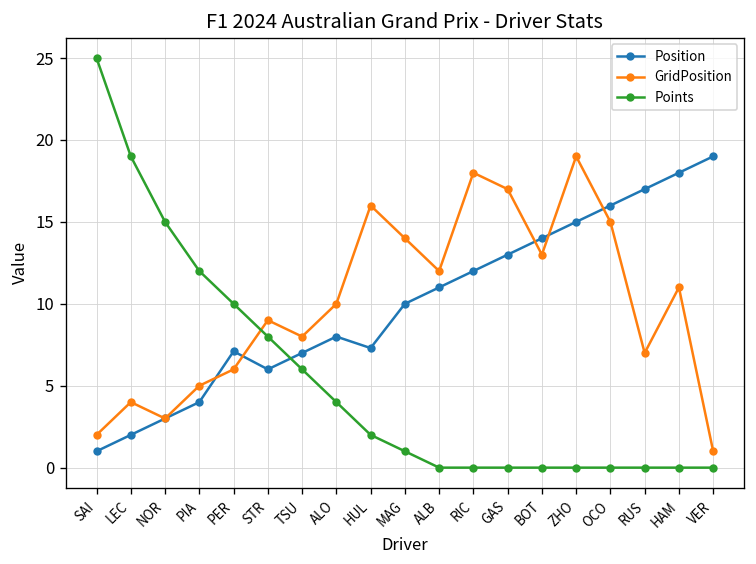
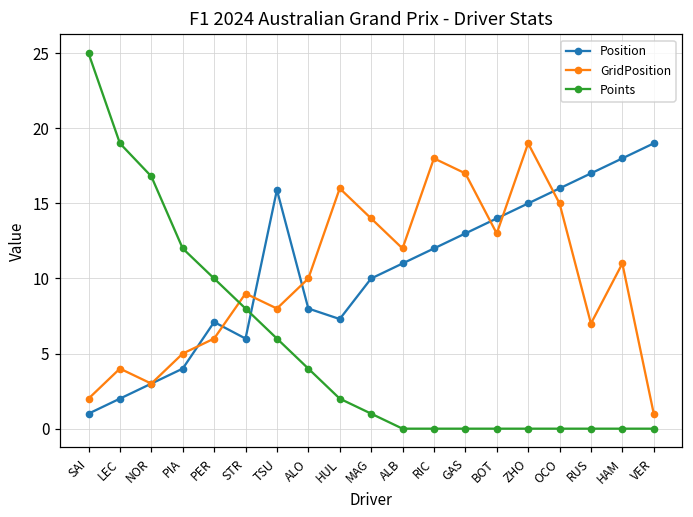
  {
    "Position": {
      "SAI": 1.0,
      "LEC": 2.0,
      "PIA": 4.0,
      "PER": 7.1,
      "STR": 6.0,
-     "TSU": 7.0,
+     "TSU": 15.9,
      "ALO": 8.0,
      "HUL": 7.3,
      "MAG": 10.0,
      "ALB": 11.0,
      "RIC": 12.0,
      "GAS": 13.0,
      "BOT": 14.0,
      "ZHO": 15.0,
      "OCO": 16.0,
      "RUS": 17.0,
      "HAM": 18.0,
      "VER": 19.0
    },
    "GridPosition": {
      "SAI": 2.0,
      "LEC": 4.0,
      "PIA": 5.0,
      "PER": 6.0,
      "STR": 9.0,
      "TSU": 8.0,
      "ALO": 10.0,
      "HUL": 16.0,
      "MAG": 14.0,
      "ALB": 12.0,
      "RIC": 18.0,
      "GAS": 17.0,
      "BOT": 13.0,
      "ZHO": 19.0,
      "OCO": 15.0,
      "RUS": 7.0,
      "HAM": 11.0,
      "VER": 1.0
    },
    "Points": {
      "SAI": 25.0,
      "LEC": 19.0,
-     "NOR": 15.0,
+     "NOR": 16.8,
      "PIA": 12.0,
      "PER": 10.0,
      "STR": 8.0,
      "TSU": 6.0,
      "ALO": 4.0,
      "HUL": 2.0,
      "MAG": 1.0,
      "ALB": 0.0,
      "RIC": 0.0,
      "GAS": 0.0,
      "BOT": 0.0,
      "ZHO": 0.0,
      "OCO": 0.0,
      "RUS": 0.0,
      "HAM": 0.0,
      "VER": 0.0
    }
  }
